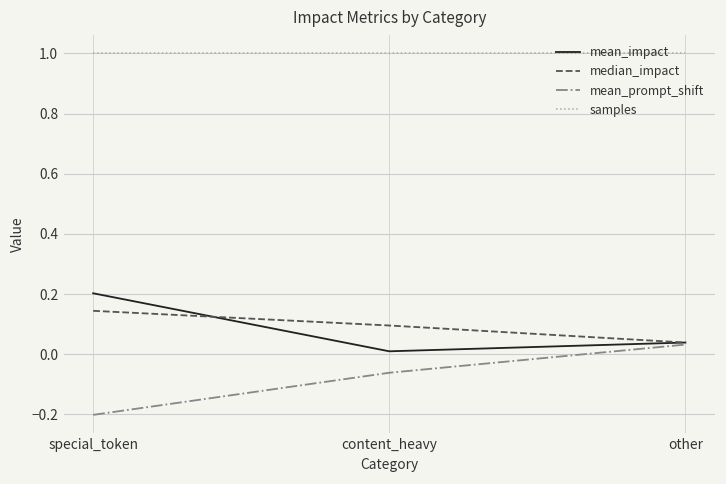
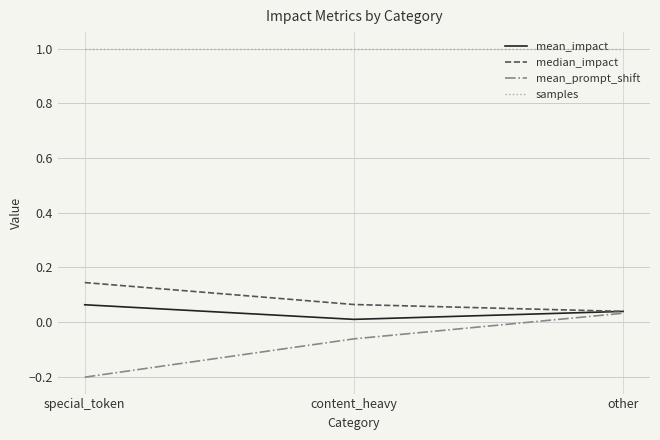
  {
    "mean_impact": {
-     "special_token": 0.20,
+     "special_token": 0.06,
      "content_heavy": 0.01
    },
    "median_impact": {
      "special_token": 0.14,
-     "content_heavy": 0.10
+     "content_heavy": 0.06
    }
  }
